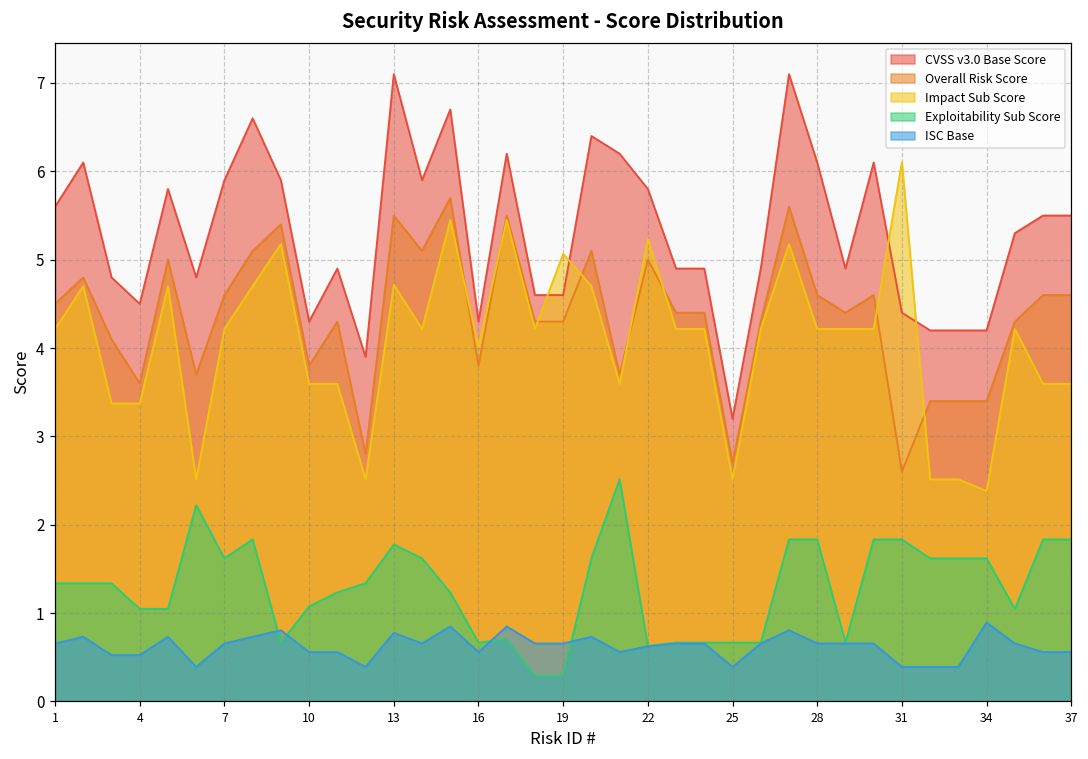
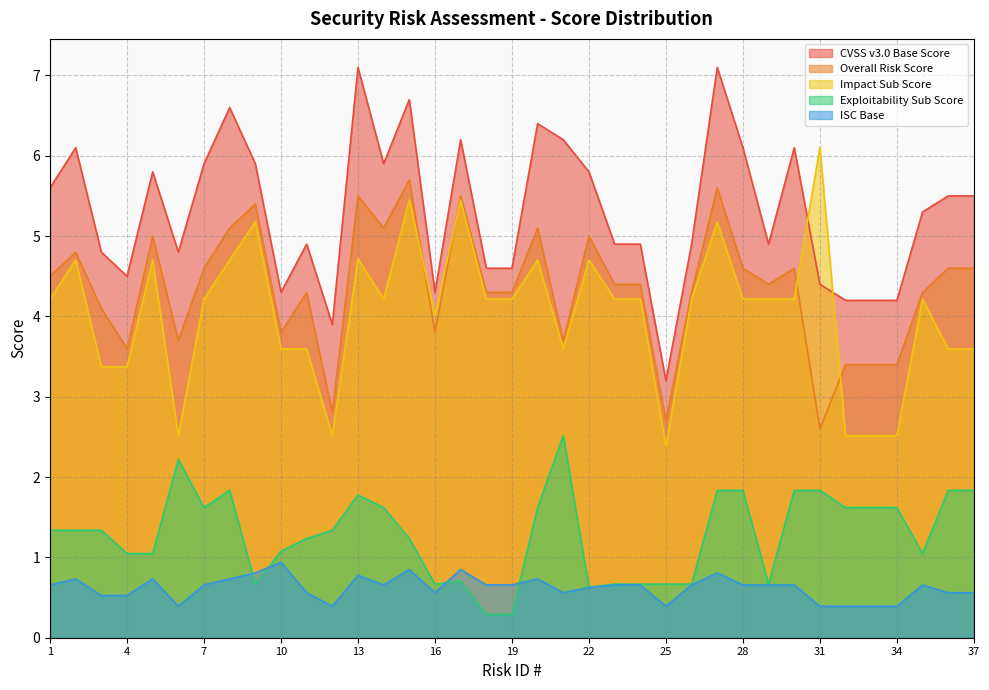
  {
    "Impact Sub Score": {
      "1": 4.2,
      "4": 3.4,
      "7": 4.2,
      "10": 3.6,
      "13": 4.7,
      "16": 4.0,
-     "19": 5.1,
-     "22": 5.2,
-     "25": 2.5,
+     "19": 4.2,
+     "22": 4.7,
+     "25": 2.4,
      "28": 4.2,
      "31": 6.1,
-     "34": 2.4,
+     "34": 2.5,
      "37": 3.6
    },
    "Exploitability Sub Score": {
      "1": 1.3,
      "4": 1.0,
      "7": 1.6,
      "10": 1.1,
      "13": 1.8,
      "16": 0.7,
      "19": 0.3,
      "25": 0.7,
      "28": 1.8,
      "31": 1.8,
      "34": 1.6,
      "37": 1.8
    },
    "ISC Base": {
      "1": 0.7,
      "4": 0.5,
      "7": 0.7,
-     "10": 0.6,
+     "10": 0.9,
      "13": 0.8,
      "16": 0.6,
      "19": 0.7,
      "25": 0.4,
      "28": 0.7,
      "31": 0.4,
-     "34": 0.9,
+     "34": 0.4,
      "37": 0.6
    }
  }
